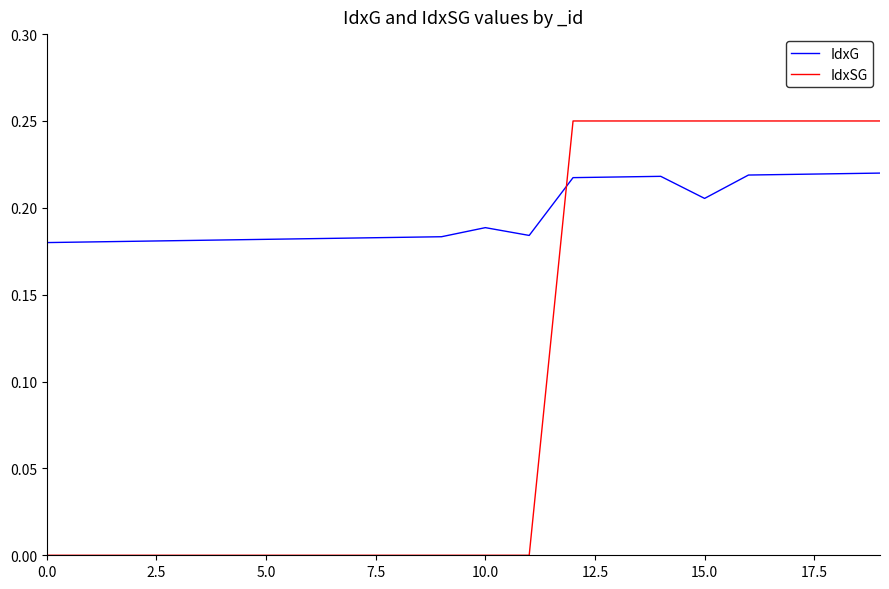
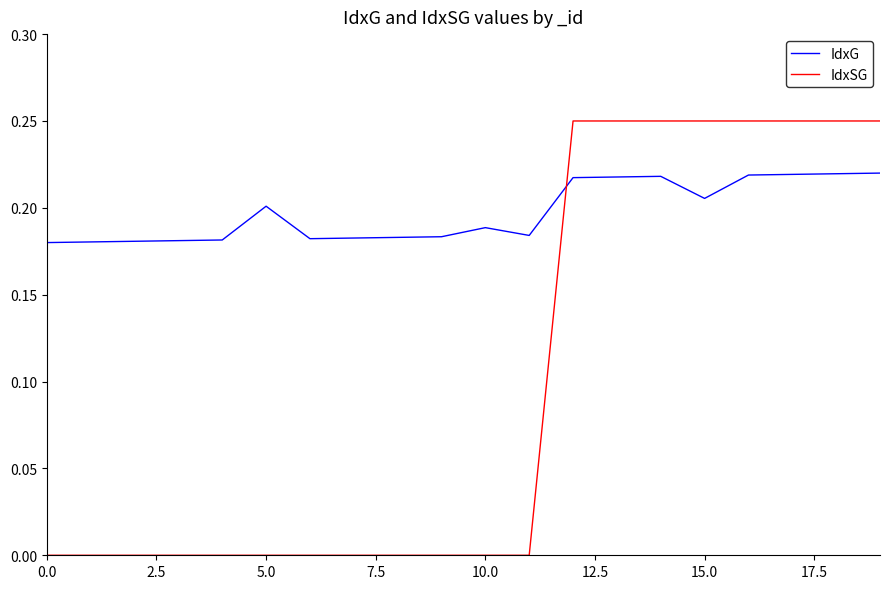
  {
    "IdxG": {
      "0.0": 0.180,
-     "5.0": 0.182,
+     "5.0": 0.201,
      "10.0": 0.189,
      "15.0": 0.205
    },
    "IdxSG": {
      "0.0": 0.000,
      "5.0": 0.000,
      "10.0": 0.000,
      "15.0": 0.250
    }
  }
